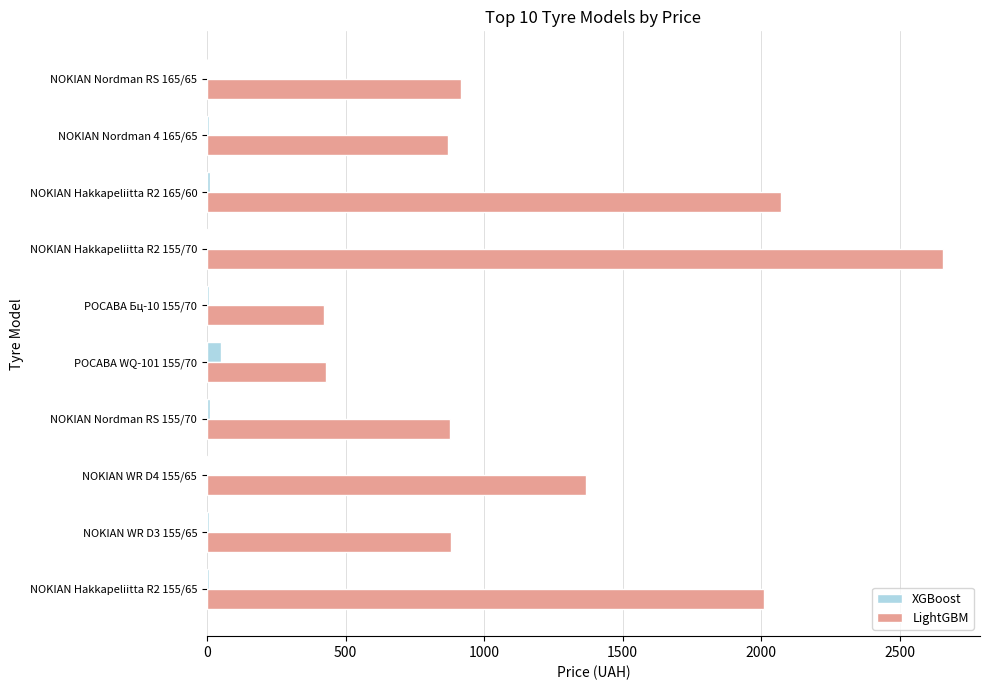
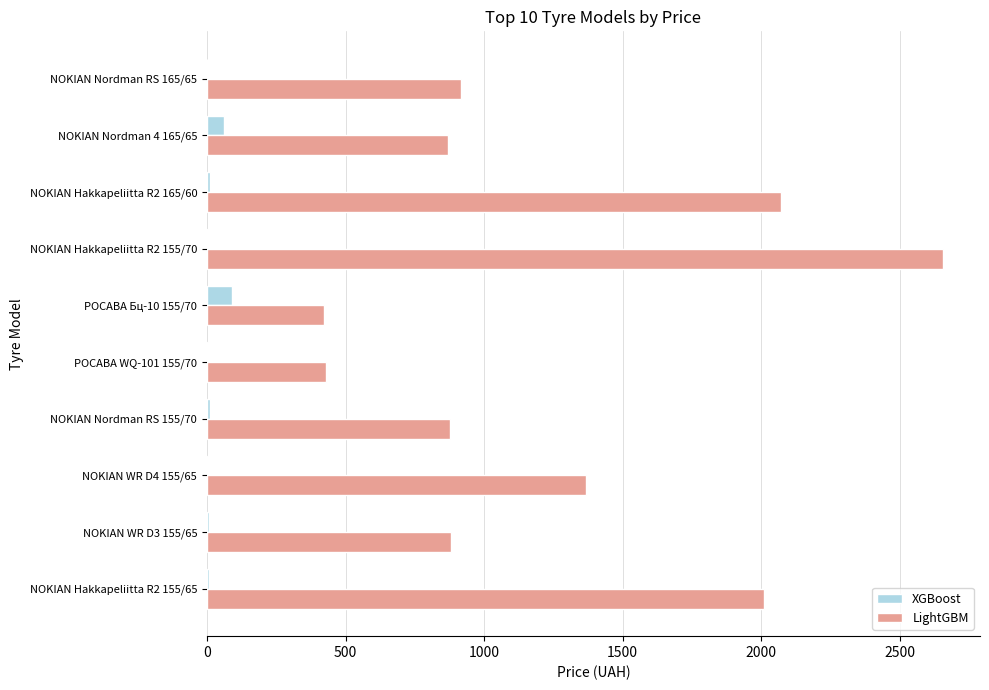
  {
    "XGBoost": {
-     "NOKIAN Nordman 4 165/65": 10,
+     "NOKIAN Nordman 4 165/65": 60,
      "NOKIAN Hakkapeliitta R2 165/60": 10,
-     "РОСАВА Бц-10 155/70": 10,
-     "РОСАВА WQ-101 155/70": 50,
+     "РОСАВА Бц-10 155/70": 90,
+     "РОСАВА WQ-101 155/70": 0,
      "NOKIAN Nordman RS 155/70": 10
    },
    "LightGBM": {
      "NOKIAN Nordman RS 165/65": 920,
      "NOKIAN Nordman 4 165/65": 870,
      "NOKIAN Hakkapeliitta R2 165/60": 2070,
      "NOKIAN Hakkapeliitta R2 155/70": 2660,
      "РОСАВА Бц-10 155/70": 420,
      "РОСАВА WQ-101 155/70": 430,
      "NOKIAN Nordman RS 155/70": 880,
      "NOKIAN WR D4 155/65": 1370,
      "NOKIAN WR D3 155/65": 880,
      "NOKIAN Hakkapeliitta R2 155/65": 2010
    }
  }
